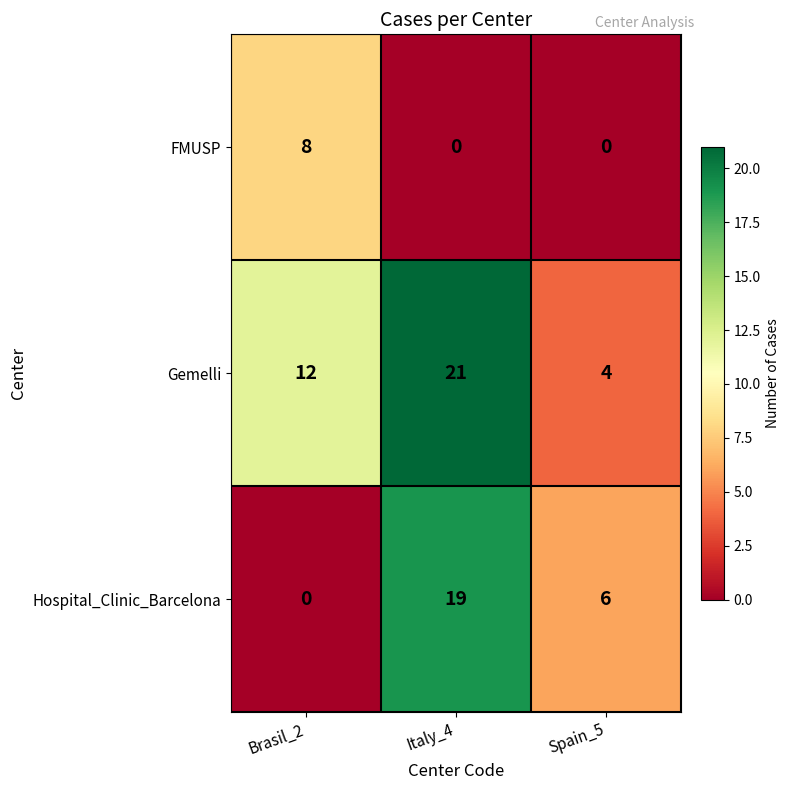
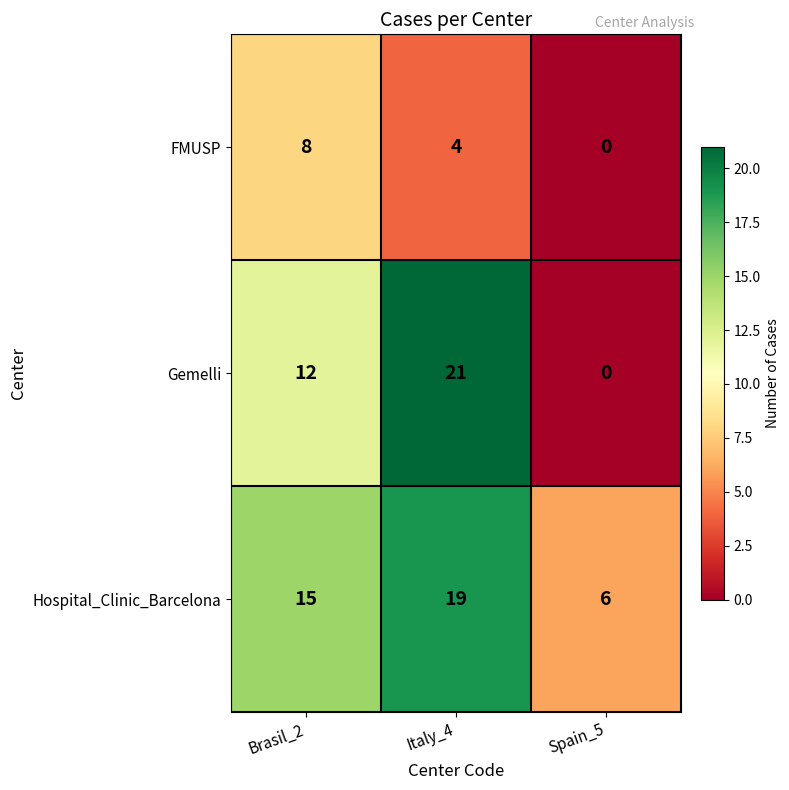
  {
    "FMUSP": {
      "Brasil_2": 8,
-     "Italy_4": 0,
+     "Italy_4": 4,
      "Spain_5": 0
    },
    "Gemelli": {
      "Brasil_2": 12,
      "Italy_4": 21,
-     "Spain_5": 4
+     "Spain_5": 0
    },
    "Hospital_Clinic_Barcelona": {
-     "Brasil_2": 0,
+     "Brasil_2": 15,
      "Italy_4": 19,
      "Spain_5": 6
    }
  }
